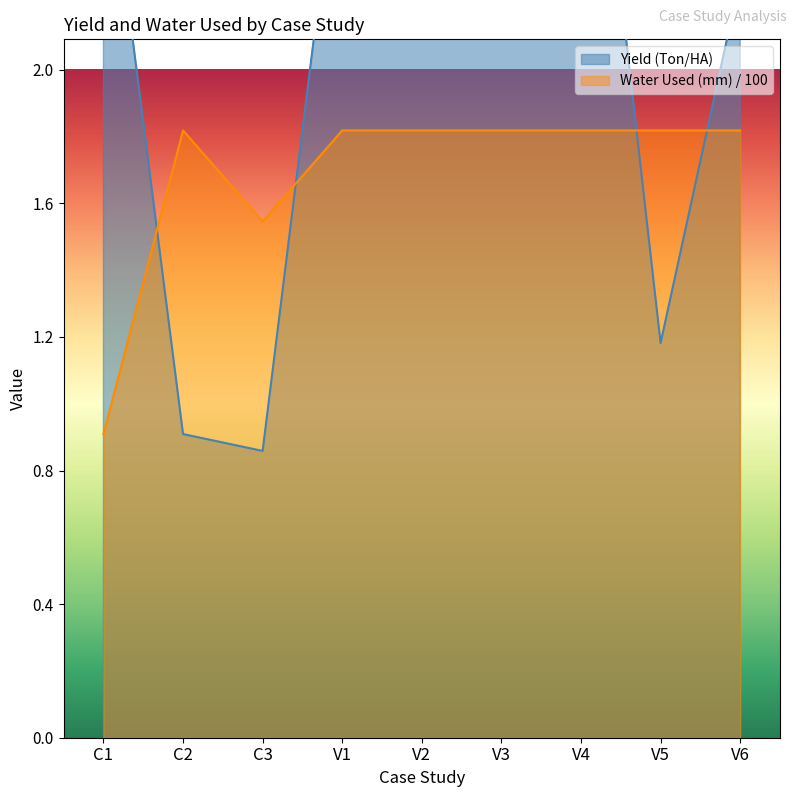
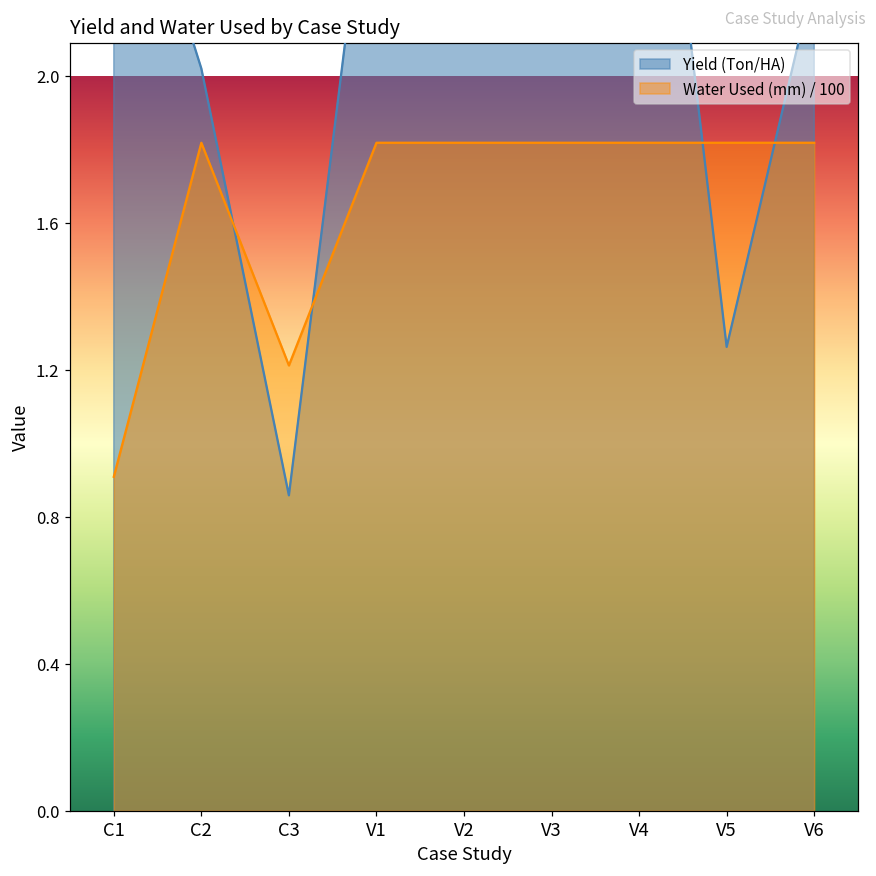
  {
    "Yield (Ton/HA)": {
-     "C2": 0.9,
+     "C2": 2.0,
      "C3": 0.85,
-     "V5": 1.17
+     "V5": 1.25
    },
    "Water Used (mm) / 100": {
      "C1": 0.90,
      "C2": 1.80,
-     "C3": 1.53,
+     "C3": 1.20,
      "V1": 1.80,
      "V2": 1.80,
      "V3": 1.80,
      "V4": 1.80,
      "V5": 1.80,
      "V6": 1.80
    }
  }
